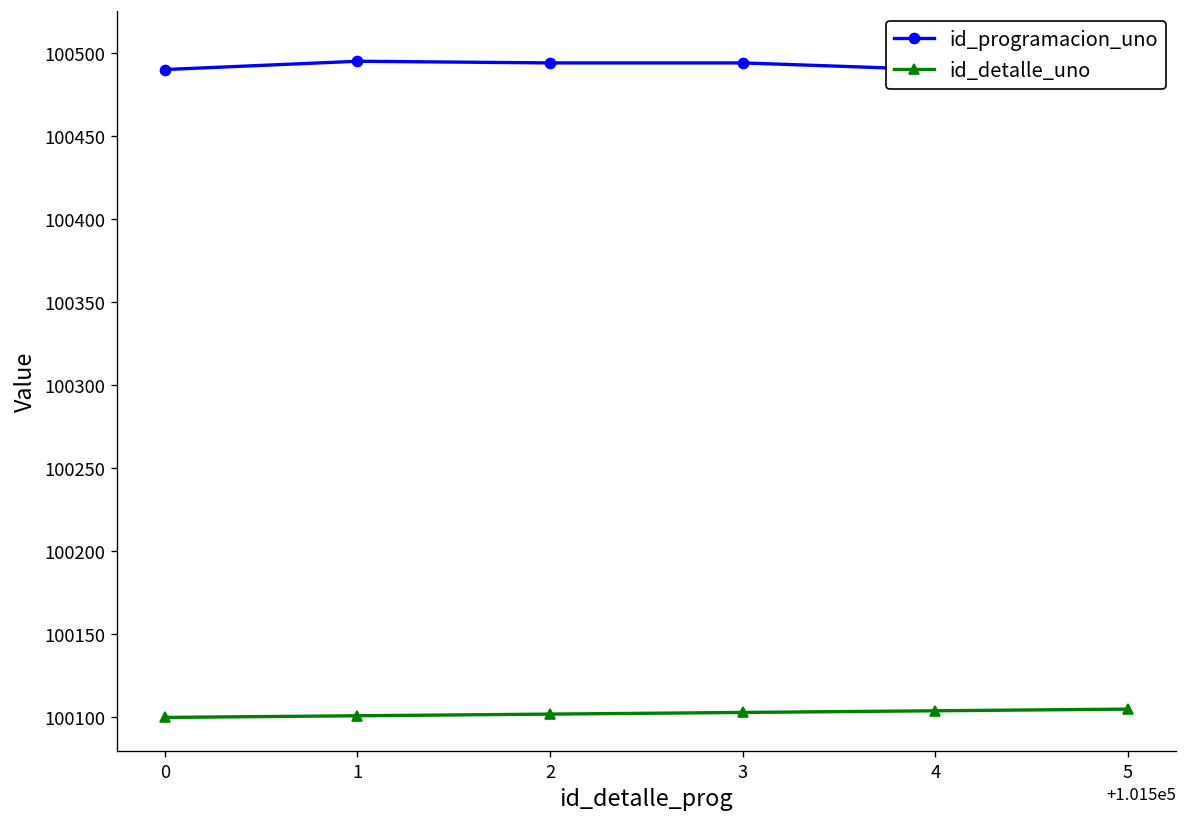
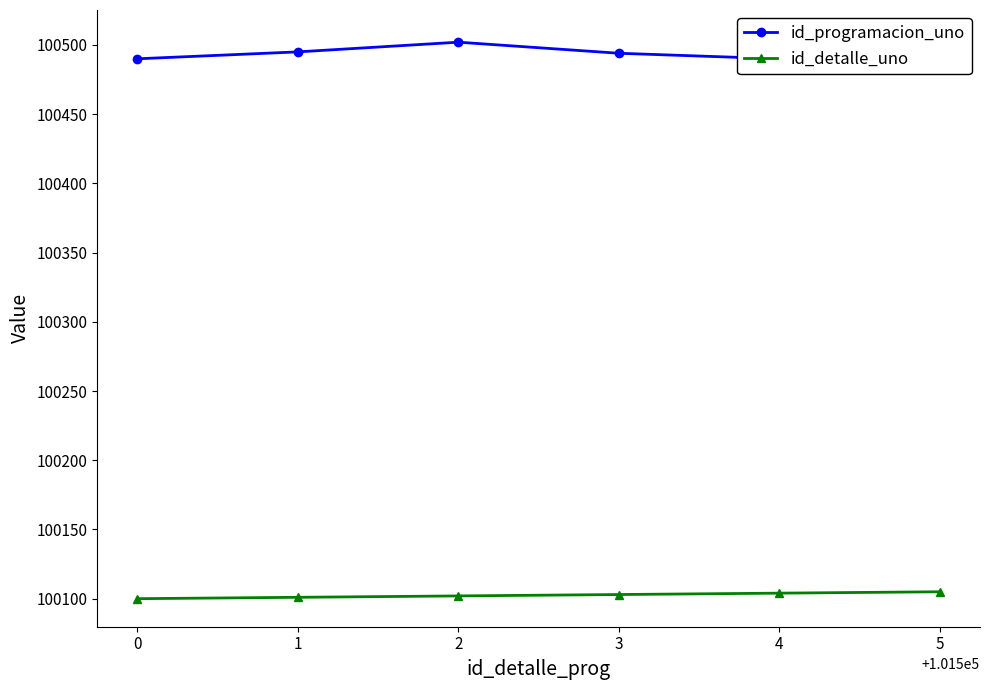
  {
    "id_programacion_uno": {
      "0": 100490,
      "1": 100495,
-     "2": 100494,
+     "2": 100502,
      "3": 100494
    },
    "id_detalle_uno": {
      "0": 100100,
      "1": 100101,
      "2": 100102,
      "3": 100103,
      "4": 100104,
      "5": 100105
    }
  }
